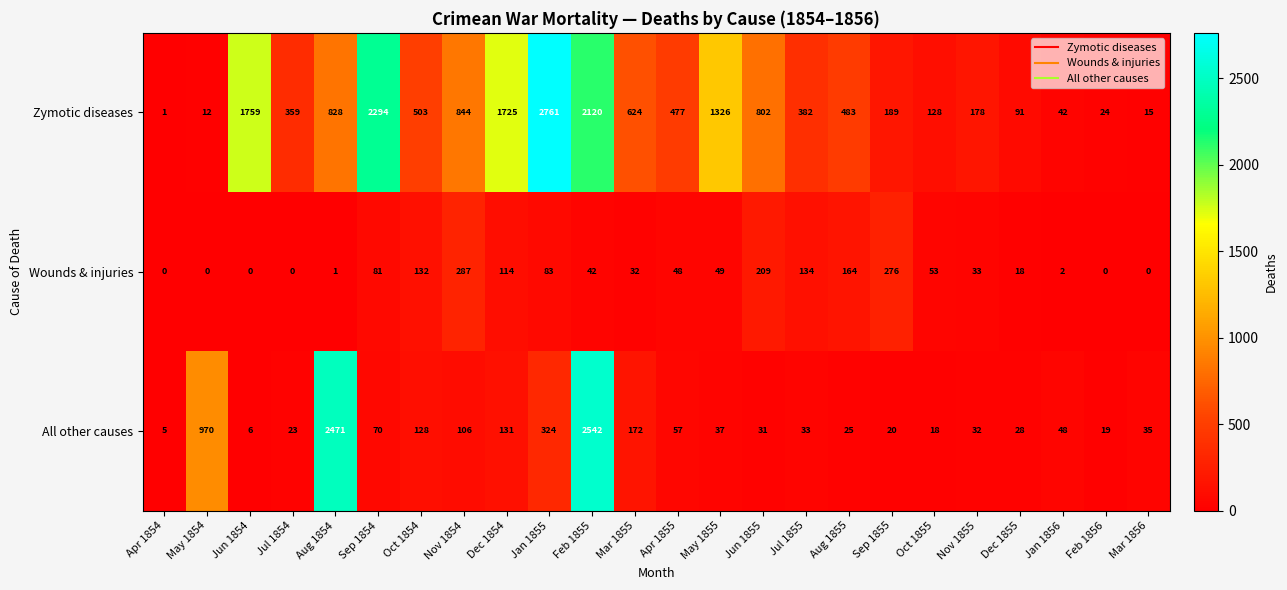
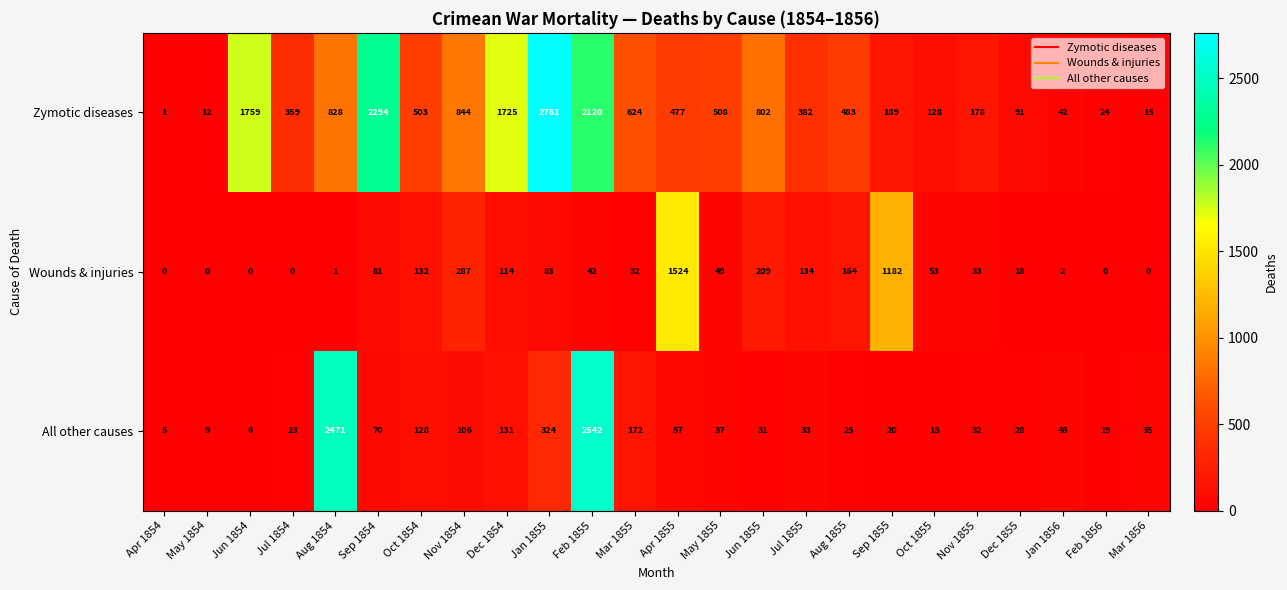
  {
    "Zymotic diseases": {
      "Apr 1854": 1,
      "May 1854": 12,
      "Jun 1854": 1759,
      "Jul 1854": 359,
      "Aug 1854": 828,
      "Sep 1854": 2294,
      "Oct 1854": 503,
      "Nov 1854": 844,
      "Dec 1854": 1725,
      "Jan 1855": 2761,
      "Feb 1855": 2120,
      "Mar 1855": 624,
      "Apr 1855": 477,
-     "May 1855": 1326,
+     "May 1855": 508,
      "Jun 1855": 802,
      "Jul 1855": 382,
      "Aug 1855": 483,
      "Sep 1855": 189,
      "Oct 1855": 128,
      "Nov 1855": 178,
      "Dec 1855": 91,
      "Jan 1856": 42,
      "Feb 1856": 24,
      "Mar 1856": 15
    },
    "Wounds & injuries": {
      "Apr 1854": 0,
      "May 1854": 0,
      "Jun 1854": 0,
      "Jul 1854": 0,
      "Aug 1854": 1,
      "Sep 1854": 81,
      "Oct 1854": 132,
      "Nov 1854": 287,
      "Dec 1854": 114,
      "Jan 1855": 83,
      "Feb 1855": 42,
      "Mar 1855": 32,
-     "Apr 1855": 48,
+     "Apr 1855": 1524,
      "May 1855": 49,
      "Jun 1855": 209,
      "Jul 1855": 134,
      "Aug 1855": 164,
-     "Sep 1855": 276,
+     "Sep 1855": 1182,
      "Oct 1855": 53,
      "Nov 1855": 33,
      "Dec 1855": 18,
      "Jan 1856": 2,
      "Feb 1856": 0,
      "Mar 1856": 0
    },
    "All other causes": {
      "Apr 1854": 5,
-     "May 1854": 970,
+     "May 1854": 9,
      "Jun 1854": 6,
      "Jul 1854": 23,
      "Aug 1854": 2471,
      "Sep 1854": 70,
      "Oct 1854": 128,
      "Nov 1854": 106,
      "Dec 1854": 131,
      "Jan 1855": 324,
      "Feb 1855": 2542,
      "Mar 1855": 172,
      "Apr 1855": 57,
      "May 1855": 37,
      "Jun 1855": 31,
      "Jul 1855": 33,
      "Aug 1855": 25,
      "Sep 1855": 20,
      "Oct 1855": 18,
      "Nov 1855": 32,
      "Dec 1855": 28,
      "Jan 1856": 48,
      "Feb 1856": 19,
      "Mar 1856": 35
    }
  }
